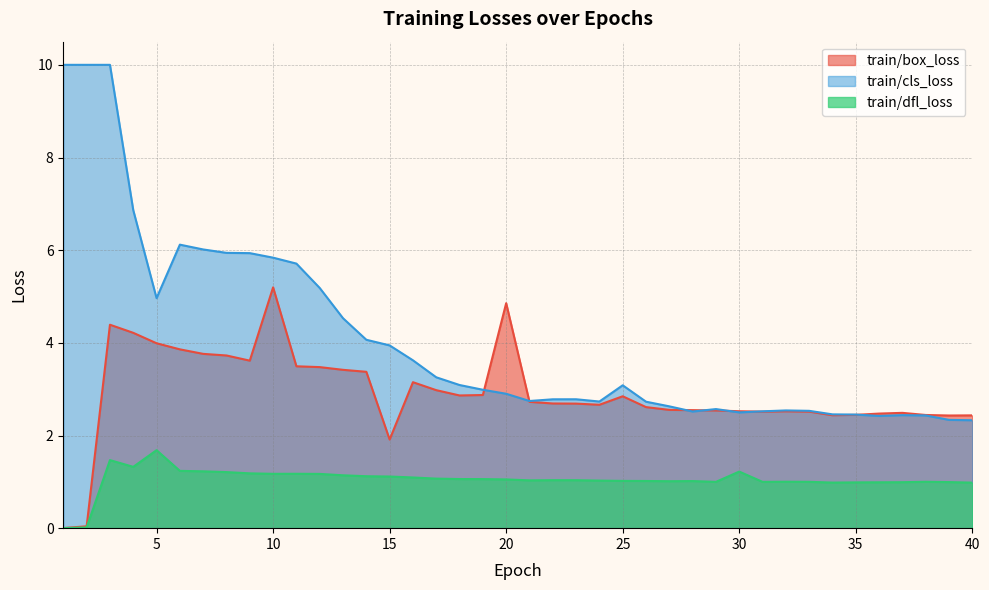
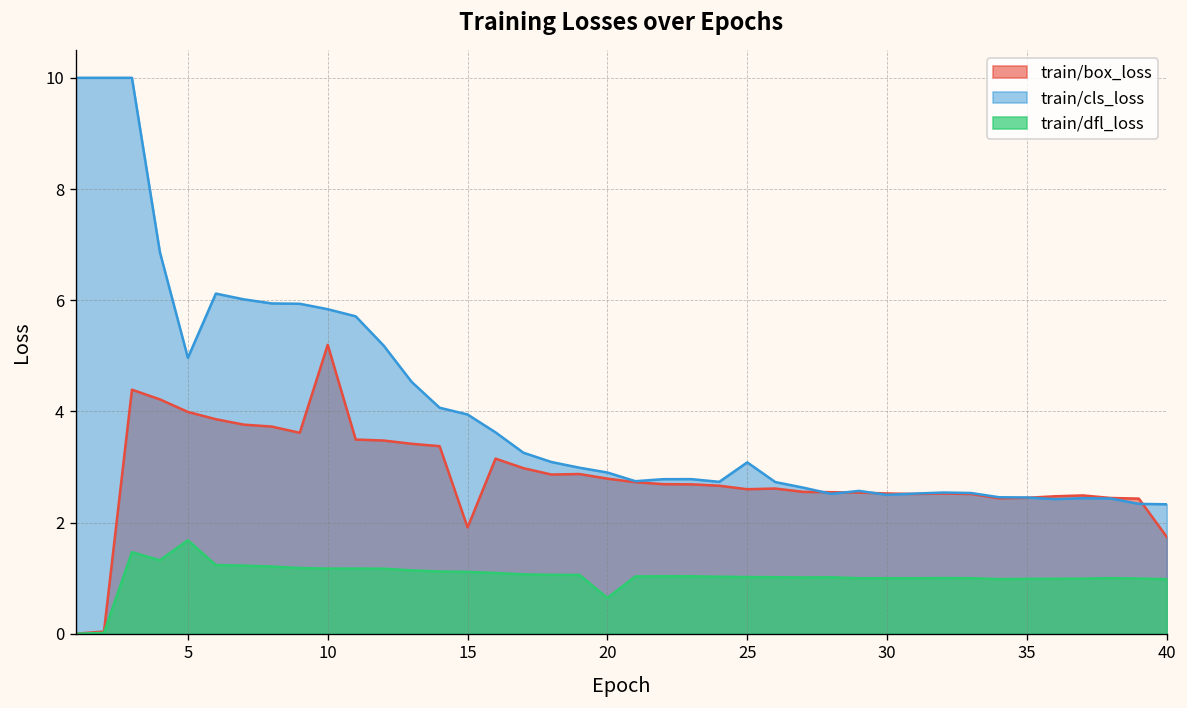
  {
    "train/box_loss": {
      "5": 4.0,
      "10": 5.2,
      "15": 1.9,
-     "20": 4.9,
-     "25": 2.8,
-     "40": 2.4
+     "20": 2.8,
+     "25": 2.6,
+     "40": 1.7
    },
    "train/cls_loss": {
      "5": 5.0,
      "10": 5.8,
      "15": 3.9,
      "20": 2.9,
      "25": 3.1,
      "40": 2.3
    },
    "train/dfl_loss": {
      "5": 1.7,
      "10": 1.2,
      "15": 1.1,
-     "20": 1.1,
+     "20": 0.6,
      "25": 1.0,
-     "30": 1.2,
+     "30": 1.0,
      "35": 1.0,
      "40": 1.0
    }
  }
